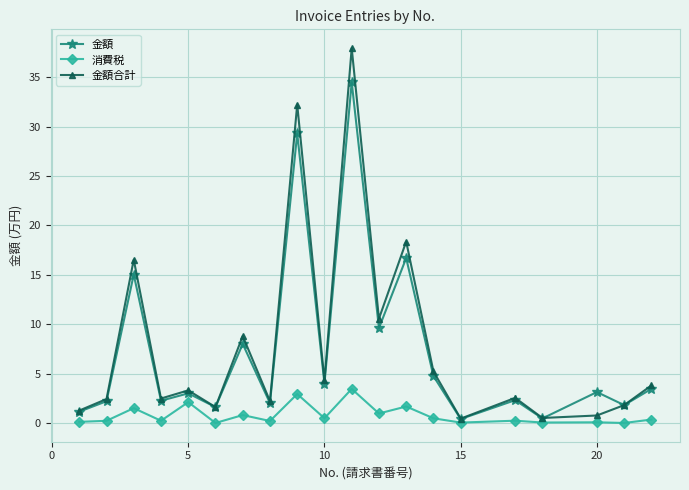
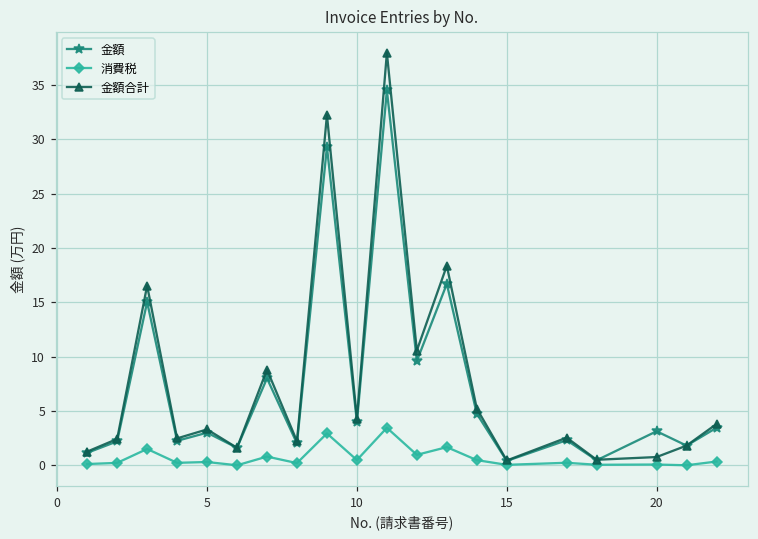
  {
    "金額": {
      "5": 3,
      "10": 4,
      "20": 3
    },
    "消費税": {
-     "5": 2,
+     "5": 0,
      "10": 0,
      "15": 0,
      "20": 0
    },
    "金額合計": {
      "5": 3,
      "10": 4,
      "20": 1
    }
  }
